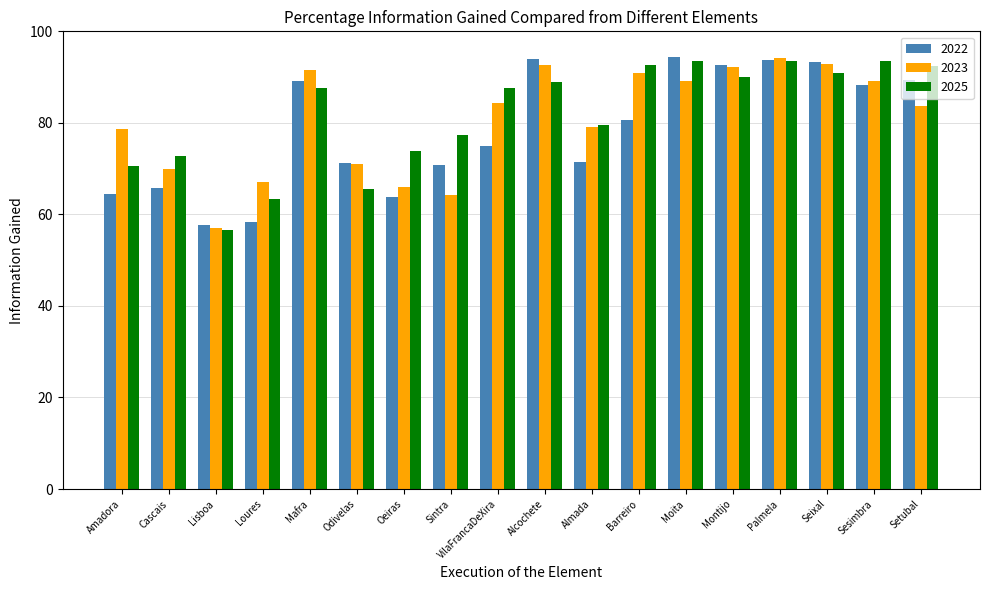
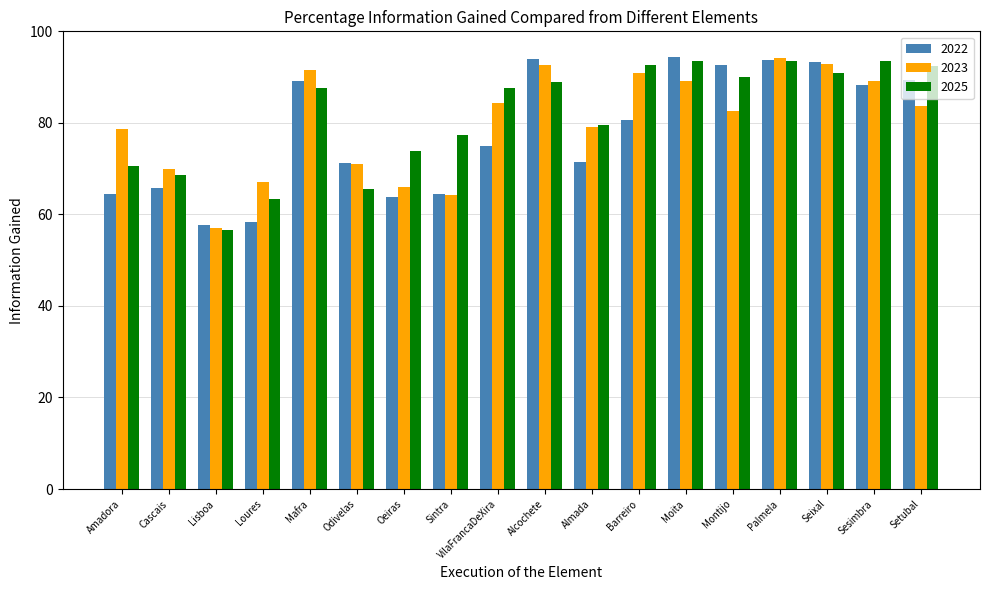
  {
    "2022": {
      "Amadora": 65,
      "Cascais": 66,
      "Lisboa": 58,
      "Loures": 58,
      "Mafra": 89,
      "Odivelas": 71,
      "Oeiras": 64,
-     "Sintra": 71,
+     "Sintra": 65,
      "VilaFrancaDeXira": 75,
      "Alcochete": 94,
      "Almada": 71,
      "Barreiro": 81,
      "Moita": 94,
      "Montijo": 93,
      "Palmela": 94,
      "Seixal": 93,
      "Sesimbra": 88
    },
    "2023": {
      "Amadora": 79,
      "Cascais": 70,
      "Lisboa": 57,
      "Loures": 67,
      "Mafra": 91,
      "Odivelas": 71,
      "Oeiras": 66,
      "Sintra": 64,
      "VilaFrancaDeXira": 84,
      "Alcochete": 93,
      "Almada": 79,
      "Barreiro": 91,
      "Moita": 89,
-     "Montijo": 92,
+     "Montijo": 83,
      "Palmela": 94,
      "Seixal": 93,
      "Sesimbra": 89,
      "Setubal": 84
    },
    "2025": {
      "Amadora": 71,
-     "Cascais": 73,
+     "Cascais": 69,
      "Lisboa": 57,
      "Loures": 63,
      "Mafra": 88,
      "Odivelas": 66,
      "Oeiras": 74,
      "Sintra": 77,
      "VilaFrancaDeXira": 88,
      "Alcochete": 89,
      "Almada": 80,
      "Barreiro": 93,
      "Moita": 94,
      "Montijo": 90,
      "Palmela": 94,
      "Seixal": 91,
      "Sesimbra": 93
    }
  }
